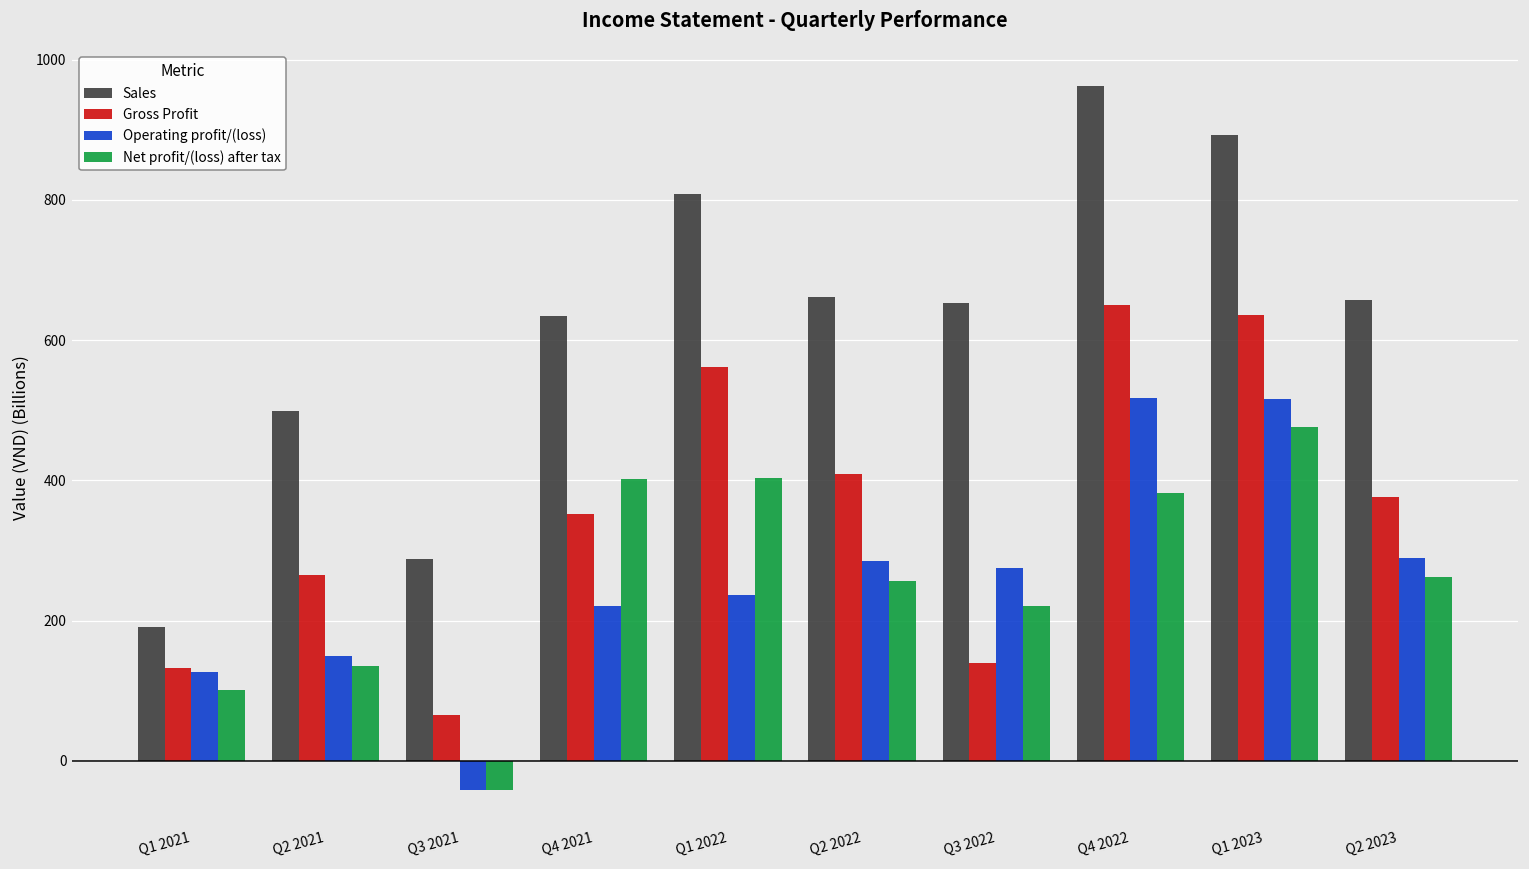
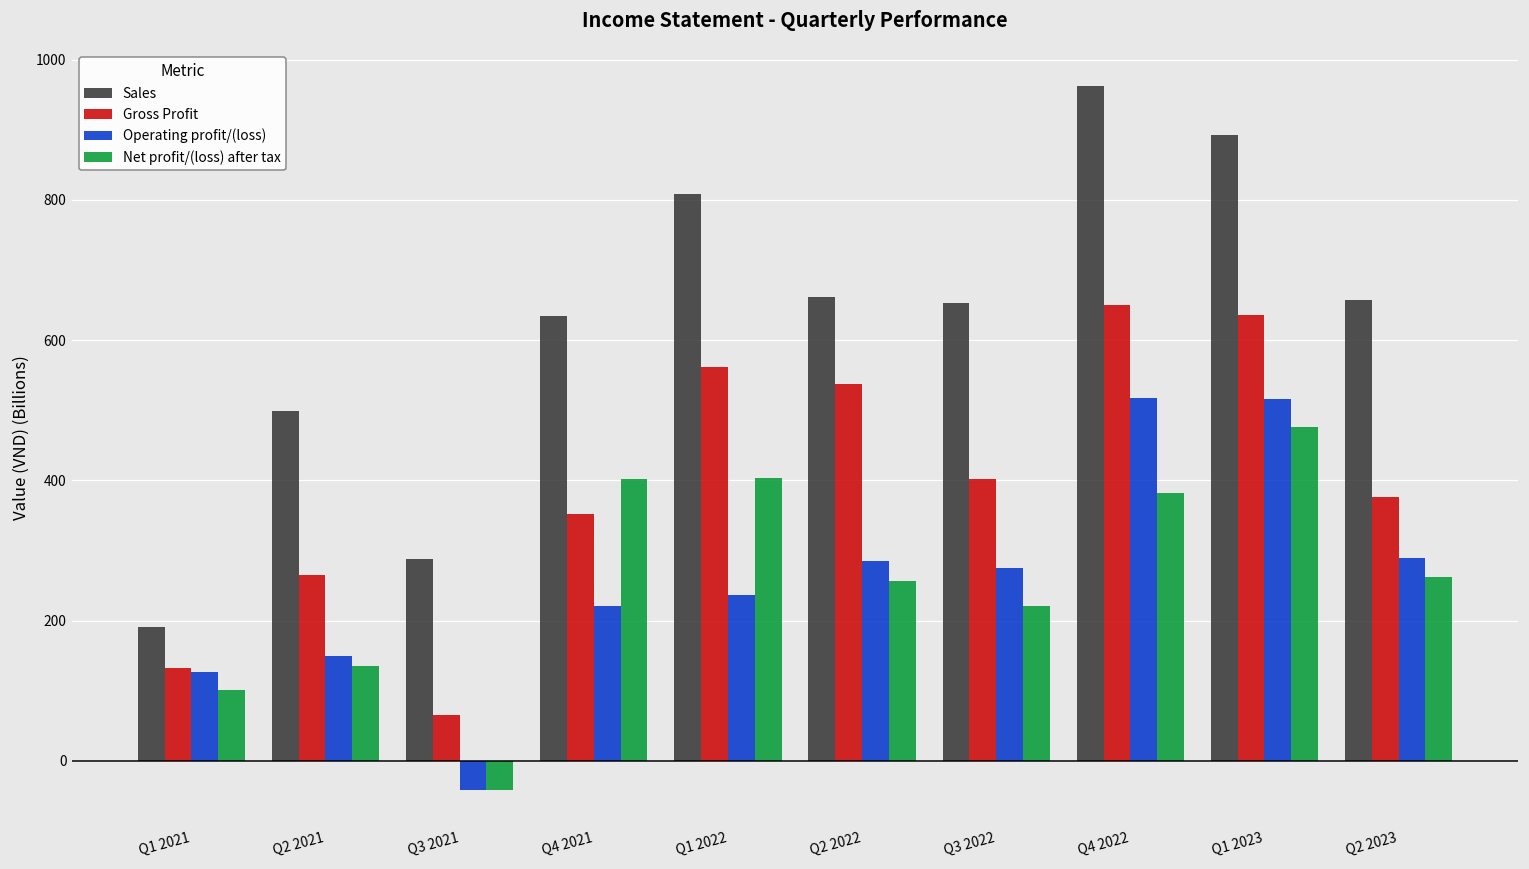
  {
    "Sales": {
      "Q1 2021": 190,
      "Q2 2021": 500,
      "Q3 2021": 290,
      "Q4 2021": 630,
      "Q1 2022": 810,
      "Q2 2022": 660,
      "Q3 2022": 650,
      "Q4 2022": 960,
      "Q1 2023": 890,
      "Q2 2023": 660
    },
    "Gross Profit": {
      "Q1 2021": 130,
      "Q2 2021": 270,
      "Q3 2021": 60,
      "Q4 2021": 350,
      "Q1 2022": 560,
-     "Q2 2022": 410,
-     "Q3 2022": 140,
+     "Q2 2022": 540,
+     "Q3 2022": 400,
      "Q4 2022": 650,
      "Q1 2023": 640,
      "Q2 2023": 380
    },
    "Operating profit/(loss)": {
      "Q1 2021": 130,
      "Q2 2021": 150,
      "Q3 2021": -40,
      "Q4 2021": 220,
      "Q1 2022": 240,
      "Q2 2022": 290,
      "Q3 2022": 270,
      "Q4 2022": 520,
      "Q1 2023": 520,
      "Q2 2023": 290
    },
    "Net profit/(loss) after tax": {
      "Q1 2021": 100,
      "Q2 2021": 140,
      "Q3 2021": -40,
      "Q4 2021": 400,
      "Q1 2022": 400,
      "Q2 2022": 260,
      "Q3 2022": 220,
      "Q4 2022": 380,
      "Q1 2023": 480,
      "Q2 2023": 260
    }
  }
